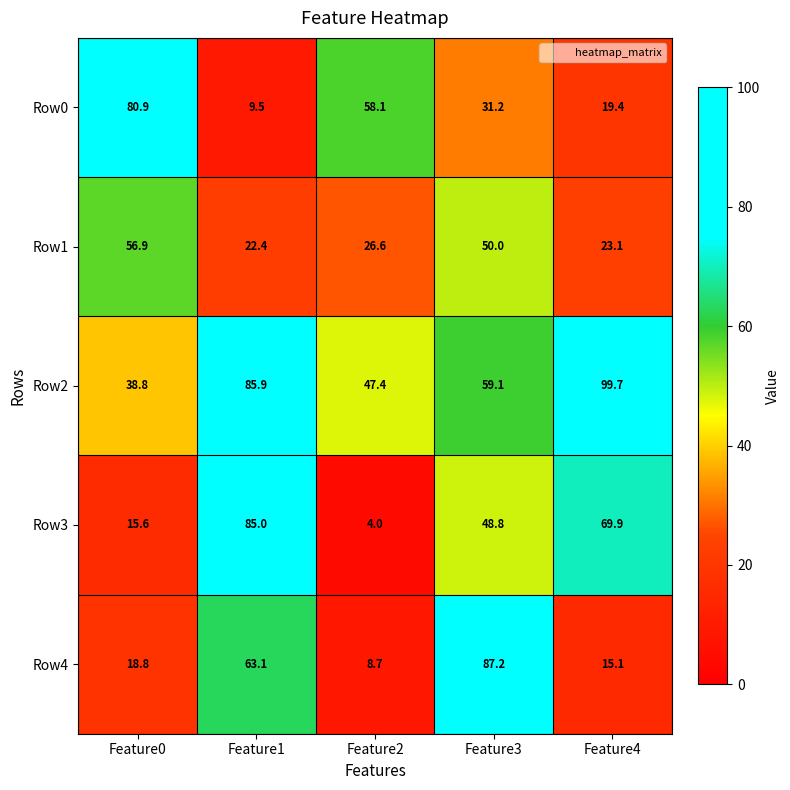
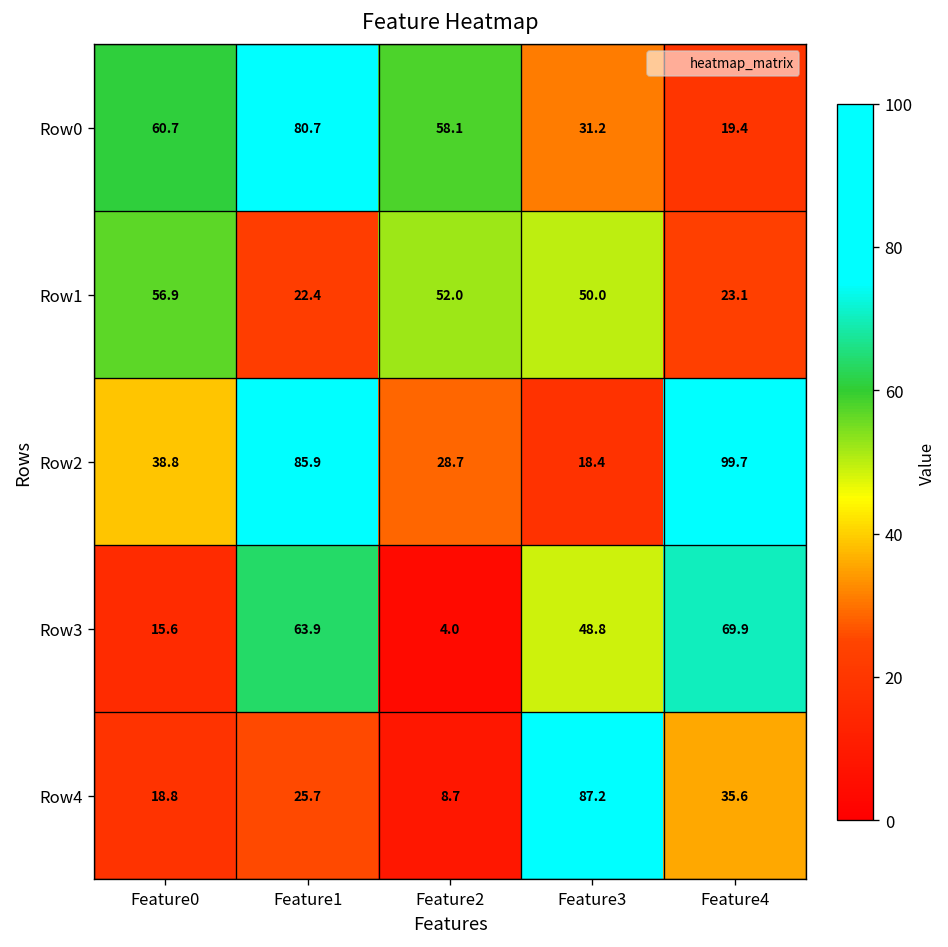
  {
    "Row0": {
-     "Feature0": 80.9,
-     "Feature1": 9.5,
+     "Feature0": 60.7,
+     "Feature1": 80.7,
      "Feature2": 58.1,
      "Feature3": 31.2,
      "Feature4": 19.4
    },
    "Row1": {
      "Feature0": 56.9,
      "Feature1": 22.4,
-     "Feature2": 26.6,
+     "Feature2": 52.0,
      "Feature3": 50.0,
      "Feature4": 23.1
    },
    "Row2": {
      "Feature0": 38.8,
      "Feature1": 85.9,
-     "Feature2": 47.4,
-     "Feature3": 59.1,
+     "Feature2": 28.7,
+     "Feature3": 18.4,
      "Feature4": 99.7
    },
    "Row3": {
      "Feature0": 15.6,
-     "Feature1": 85.0,
+     "Feature1": 63.9,
      "Feature2": 4.0,
      "Feature3": 48.8,
      "Feature4": 69.9
    },
    "Row4": {
      "Feature0": 18.8,
-     "Feature1": 63.1,
+     "Feature1": 25.7,
      "Feature2": 8.7,
      "Feature3": 87.2,
-     "Feature4": 15.1
+     "Feature4": 35.6
    }
  }
